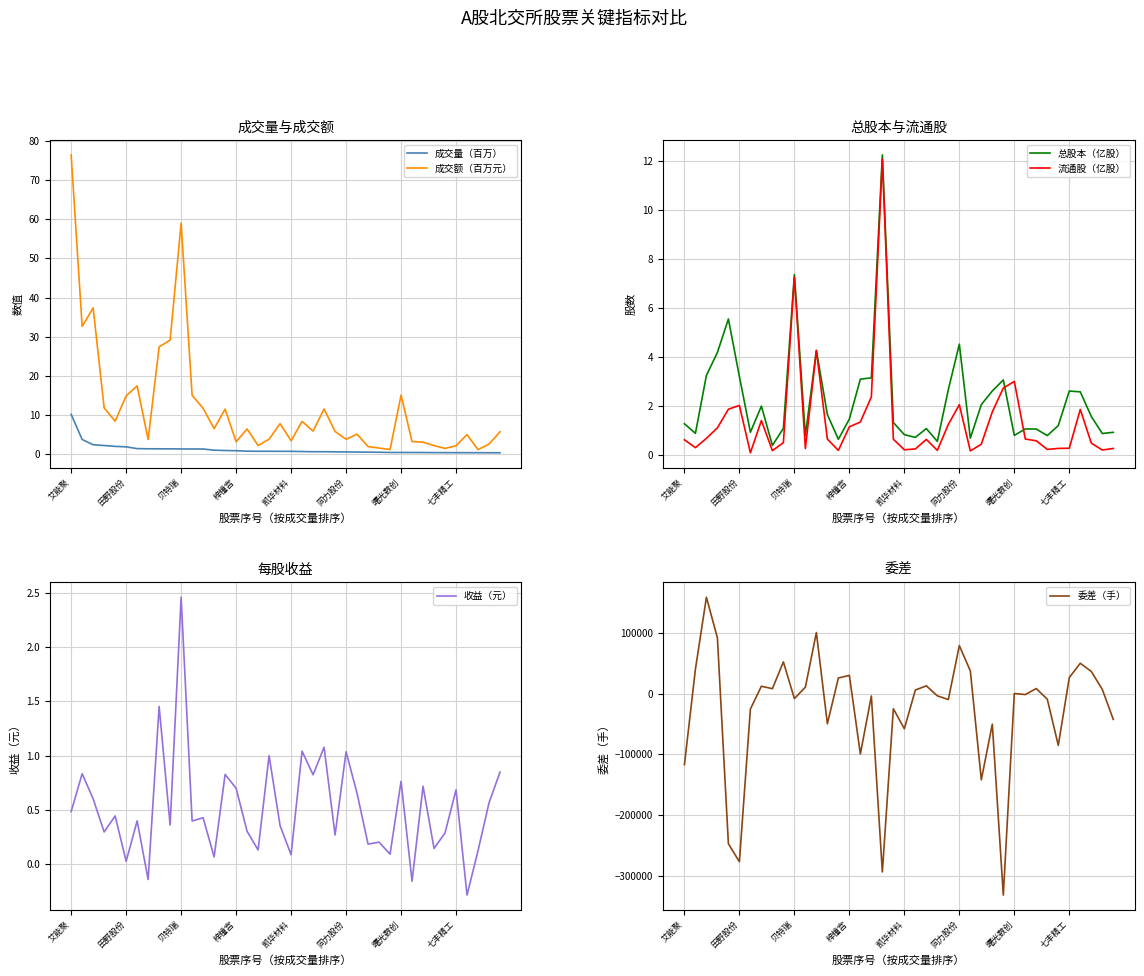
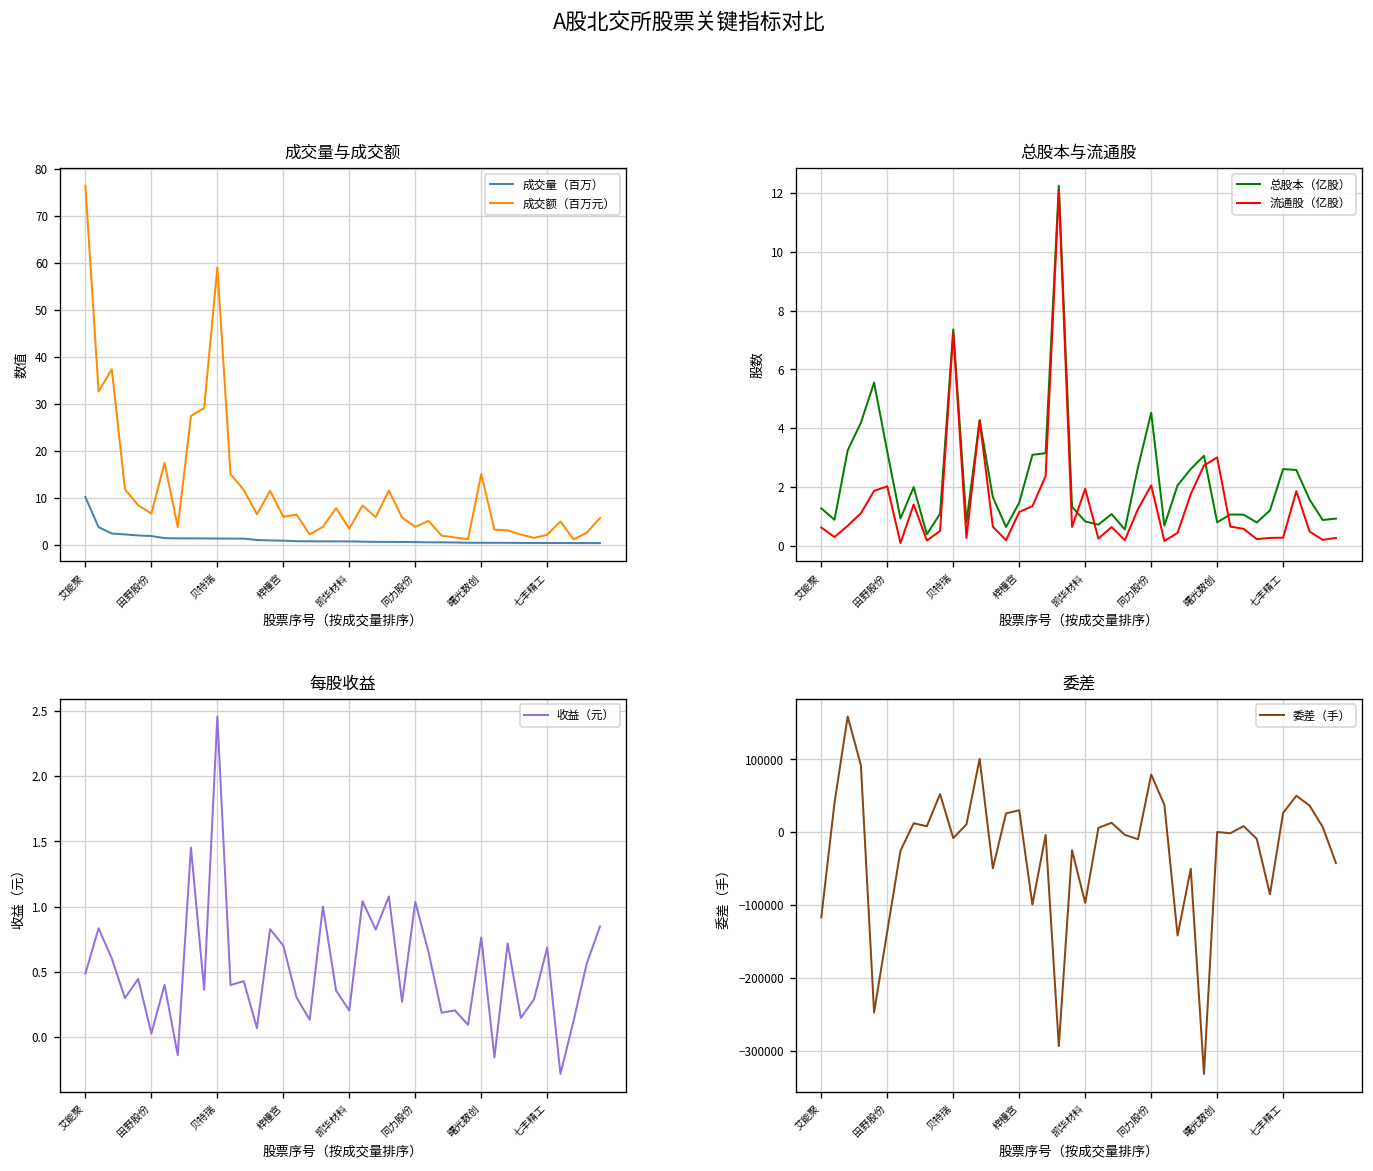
  {
    "成交量与成交额": {
      "成交量（百万）": {
        "艾能聚": 10,
        "田野股份": 2,
        "贝特瑞": 1,
        "梓橦宫": 1,
        "凯华材料": 1,
        "同力股份": 1,
        "曙光数创": 0,
        "七丰精工": 0
      },
      "成交额（百万元）": {
        "艾能聚": 76,
-       "田野股份": 15,
+       "田野股份": 7,
        "贝特瑞": 59,
-       "梓橦宫": 3,
+       "梓橦宫": 6,
        "凯华材料": 3,
        "同力股份": 4,
        "曙光数创": 15,
        "七丰精工": 2
      }
    },
    "总股本与流通股": {
      "总股本（亿股）": {
        "艾能聚": 1.3,
        "田野股份": 3.2,
        "贝特瑞": 7.4,
        "梓橦宫": 1.5,
        "凯华材料": 0.8,
        "同力股份": 4.5,
        "曙光数创": 0.8,
        "七丰精工": 2.6
      },
      "流通股（亿股）": {
        "艾能聚": 0.6,
        "田野股份": 2.0,
        "贝特瑞": 7.3,
        "梓橦宫": 1.1,
-       "凯华材料": 0.2,
+       "凯华材料": 1.9,
        "同力股份": 2.1,
        "曙光数创": 3.0,
        "七丰精工": 0.3
      }
    },
    "每股收益": {
      "艾能聚": 0.49,
      "田野股份": 0.03,
      "贝特瑞": 2.46,
      "梓橦宫": 0.70,
-     "凯华材料": 0.09,
+     "凯华材料": 0.20,
      "同力股份": 1.04,
      "曙光数创": 0.76,
      "七丰精工": 0.69
    },
    "委差": {
      "艾能聚": -120000,
-     "田野股份": -280000,
+     "田野股份": -140000,
      "贝特瑞": -10000,
      "梓橦宫": 30000,
-     "凯华材料": -60000,
+     "凯华材料": -100000,
      "同力股份": 80000,
      "曙光数创": 0,
      "七丰精工": 30000
    }
  }
